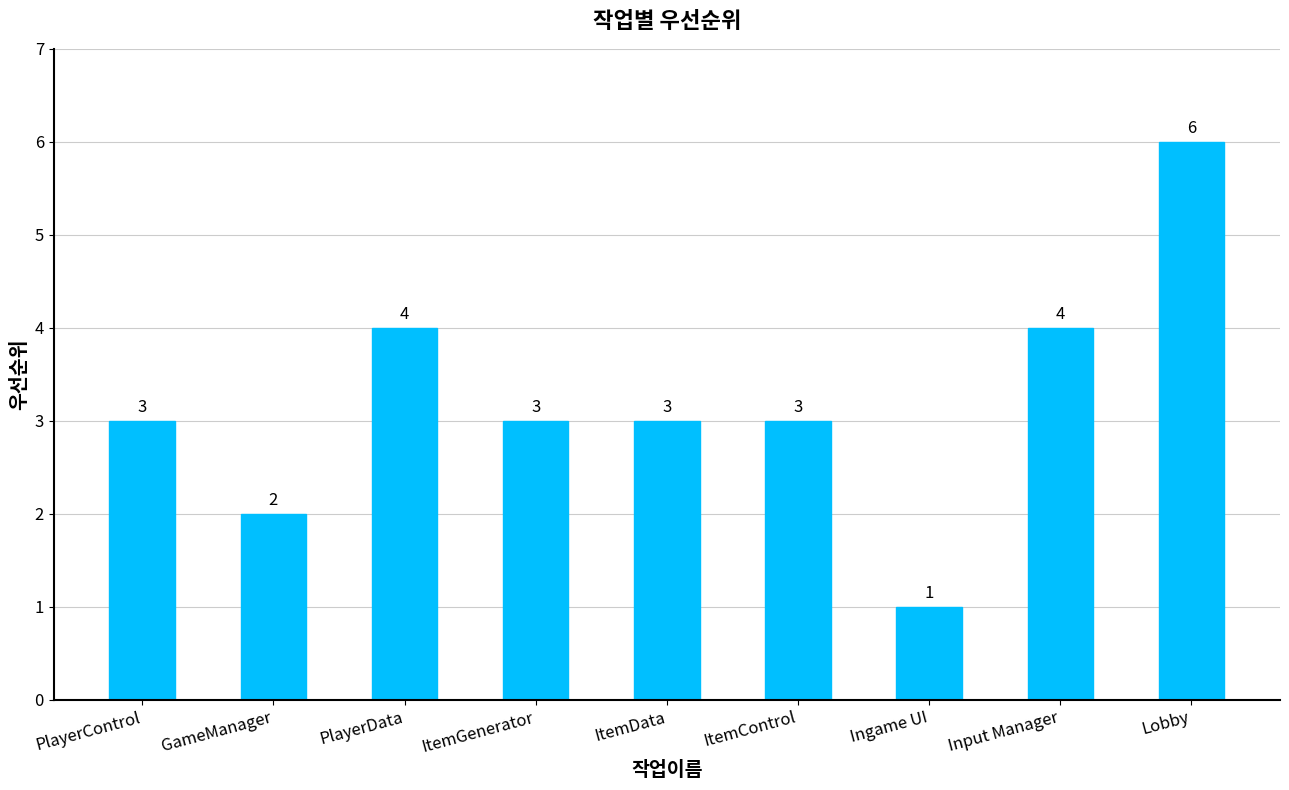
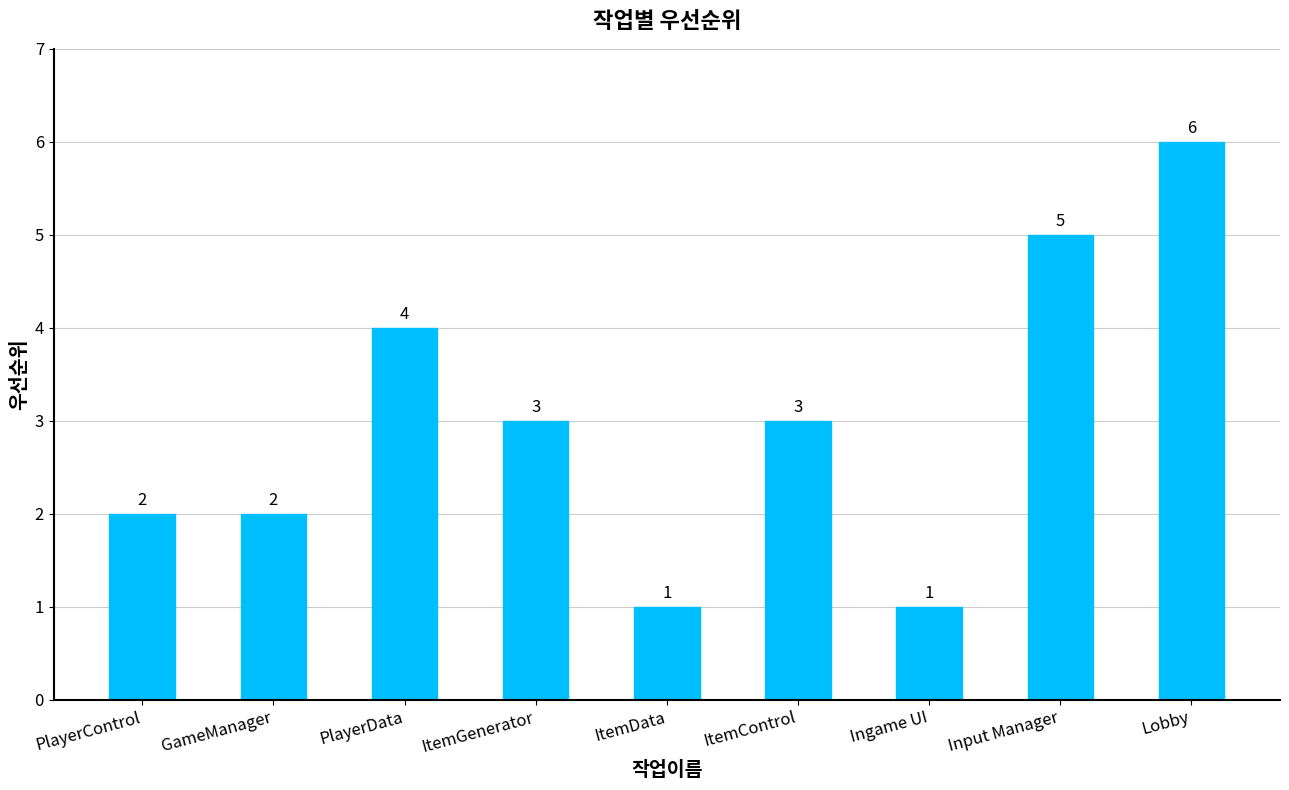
  {
-   "PlayerControl": 3,
+   "PlayerControl": 2,
    "GameManager": 2,
    "PlayerData": 4,
    "ItemGenerator": 3,
-   "ItemData": 3,
+   "ItemData": 1,
    "ItemControl": 3,
    "Ingame UI": 1,
-   "Input Manager": 4,
+   "Input Manager": 5,
    "Lobby": 6
  }
